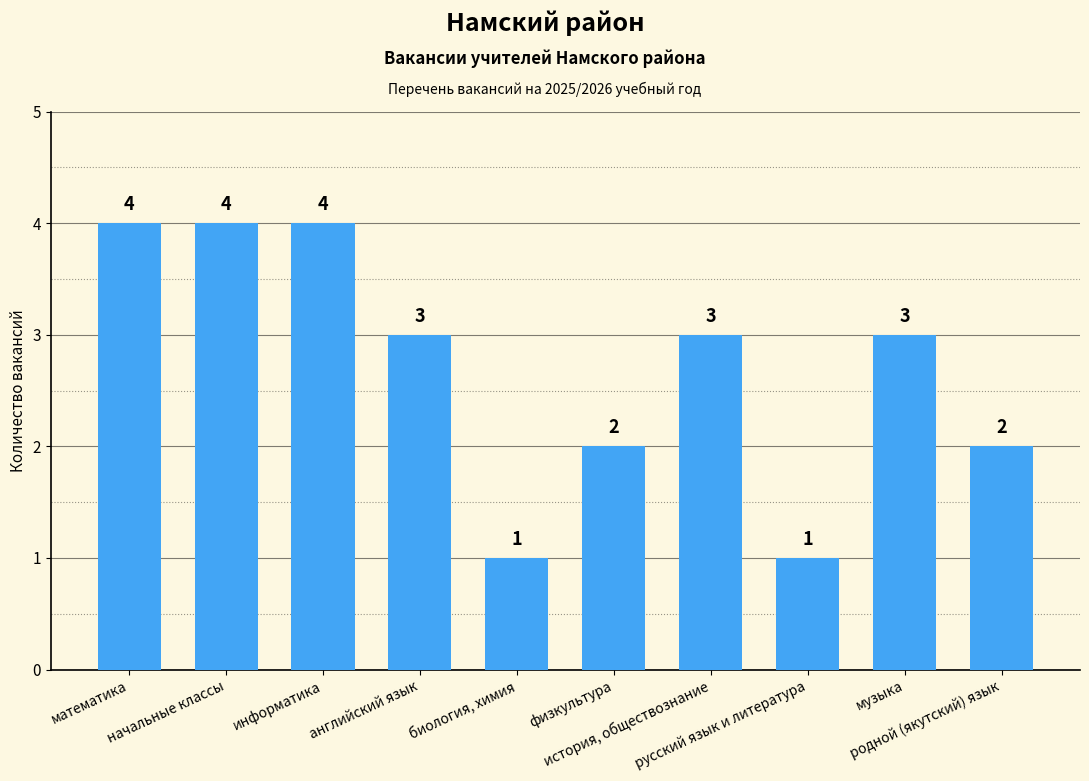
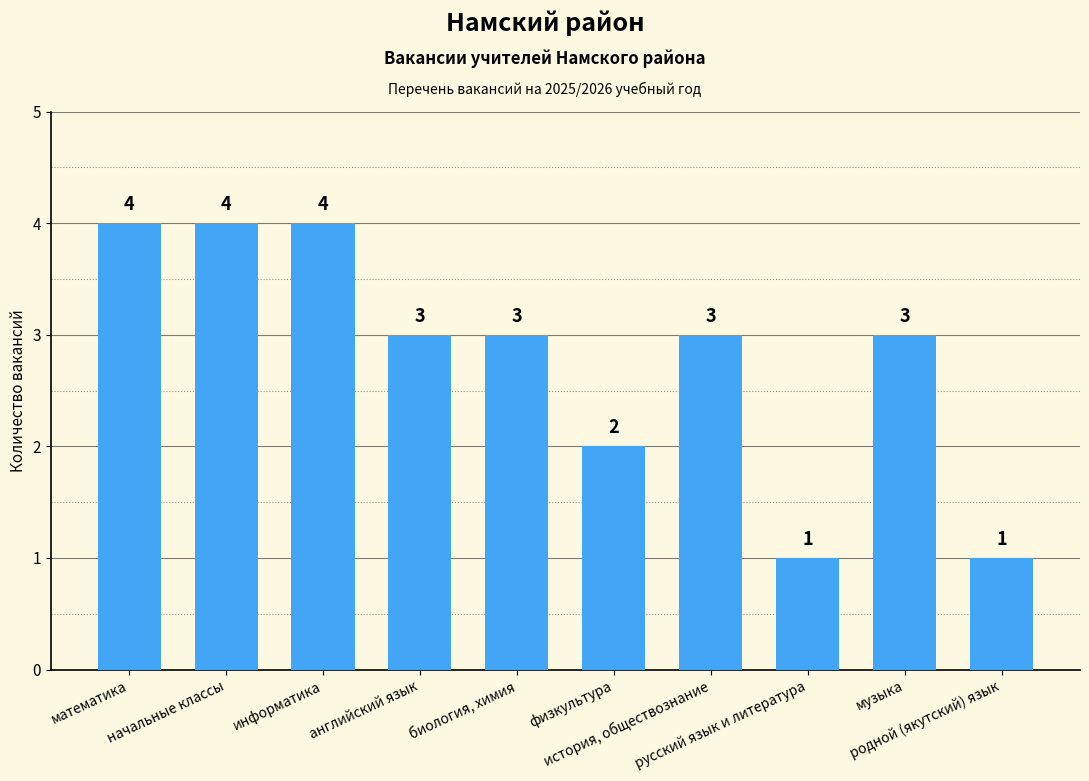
  {
    "математика": 4,
    "начальные классы": 4,
    "информатика": 4,
    "английский язык": 3,
-   "биология, химия": 1,
+   "биология, химия": 3,
    "физкультура": 2,
    "история, обществознание": 3,
    "русский язык и литература": 1,
    "музыка": 3,
-   "родной (якутский) язык": 2
+   "родной (якутский) язык": 1
  }
